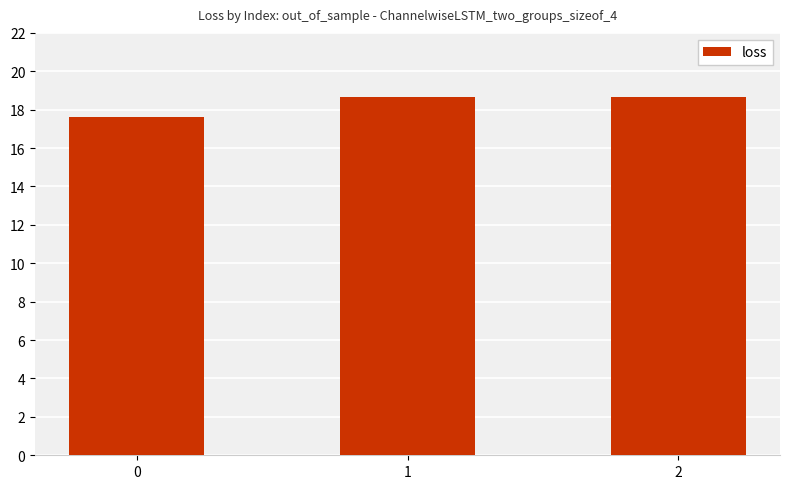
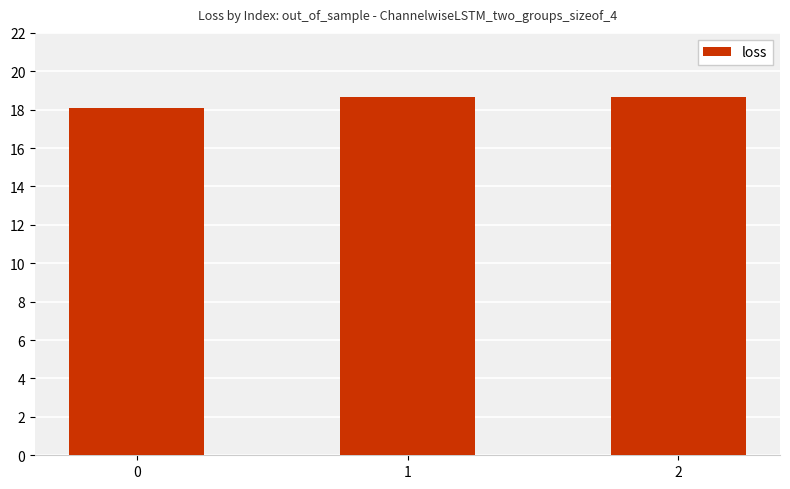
  {
-   "0": 17.6,
+   "0": 18.1,
    "1": 18.7,
    "2": 18.7
  }
